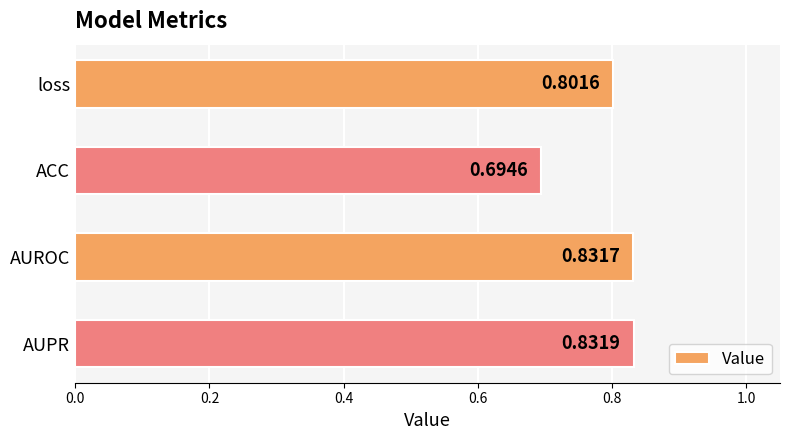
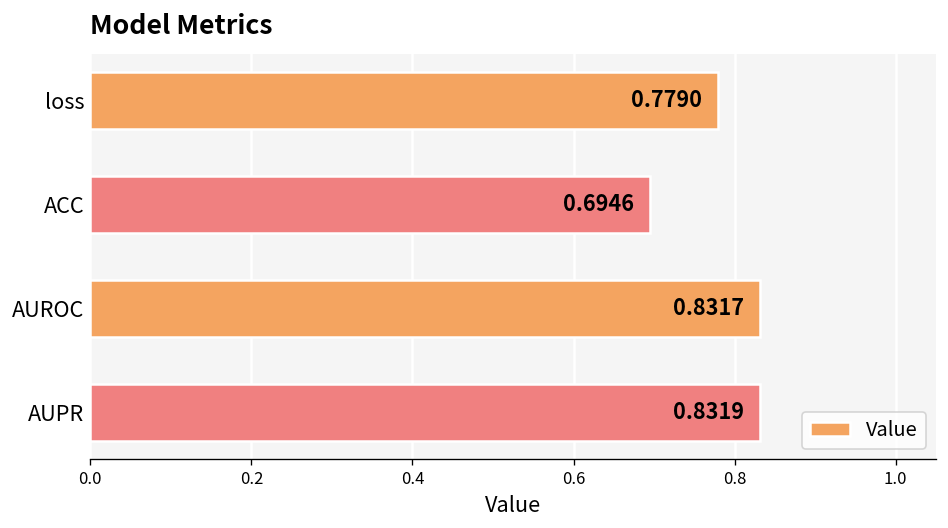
  {
-   "loss": 0.8016,
+   "loss": 0.7790,
    "ACC": 0.6946,
    "AUROC": 0.8317,
    "AUPR": 0.8319
  }
